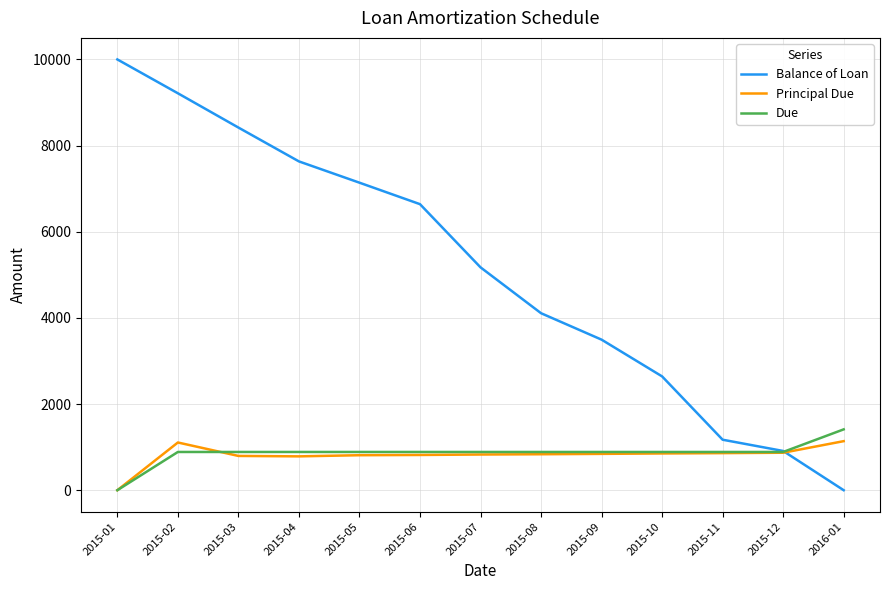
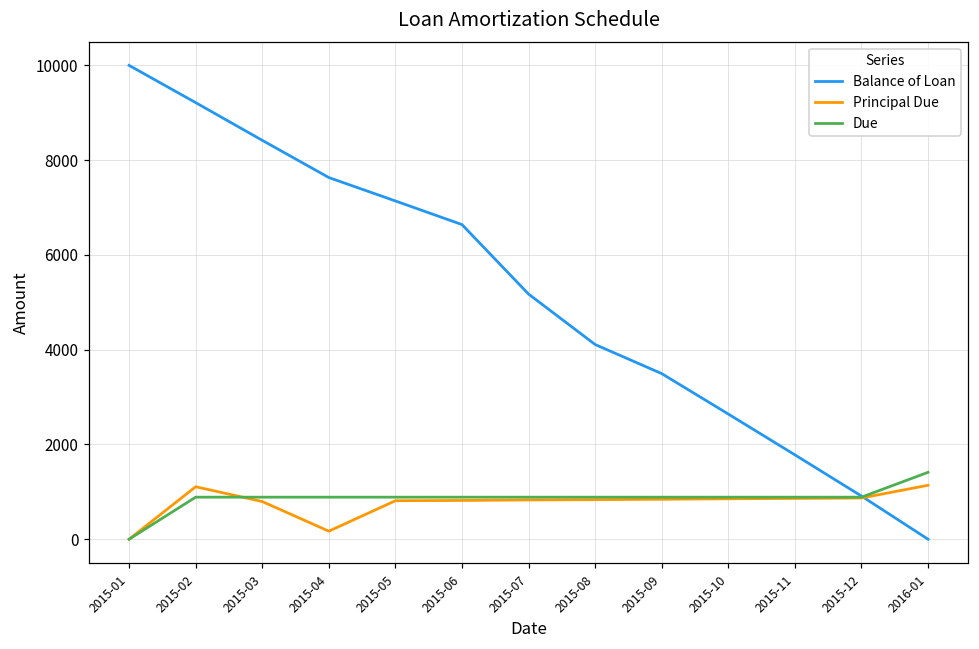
  {
    "Balance of Loan": {
      "2015-01": 10000,
      "2015-02": 9200,
      "2015-03": 8400,
      "2015-04": 7600,
      "2015-05": 7100,
      "2015-06": 6600,
      "2015-07": 5200,
      "2015-08": 4100,
      "2015-09": 3500,
      "2015-10": 2600,
-     "2015-11": 1200,
+     "2015-11": 1800,
      "2016-01": 0
    },
    "Principal Due": {
      "2015-02": 1100,
      "2015-03": 800,
-     "2015-04": 800,
+     "2015-04": 200,
      "2015-05": 800,
      "2015-06": 800,
      "2016-01": 1100
    },
    "Due": {
      "2015-02": 900,
      "2015-03": 900,
      "2015-04": 900,
      "2015-05": 900,
      "2015-06": 900,
      "2016-01": 1400
    }
  }
